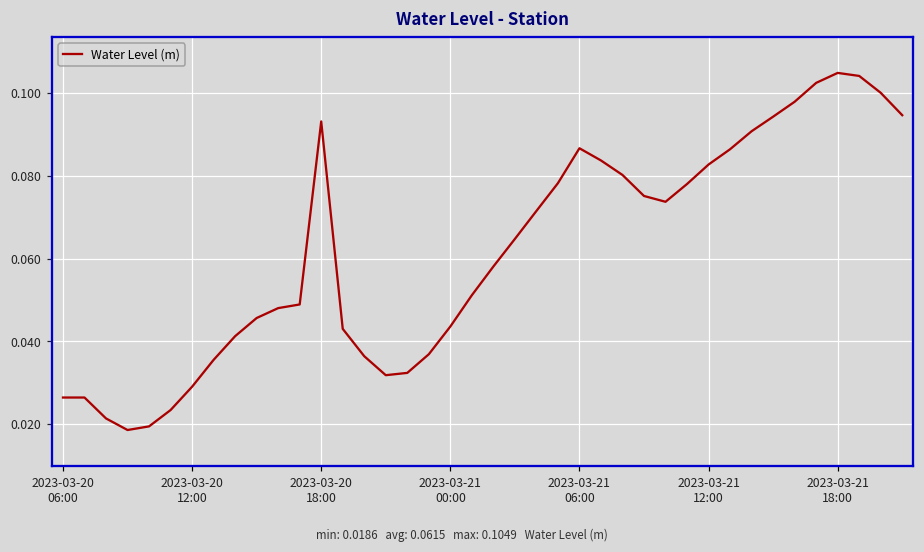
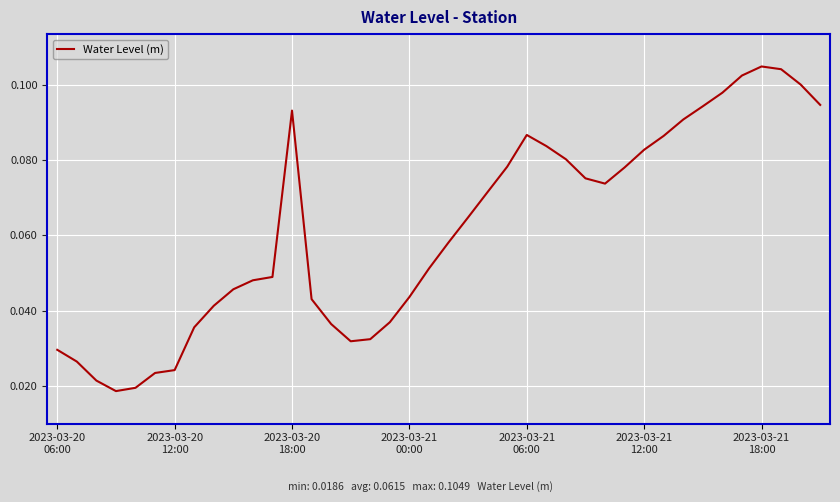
  {
-   "2023-03-20 06:00": 0.026,
-   "2023-03-20 12:00": 0.029,
+   "2023-03-20 06:00": 0.030,
+   "2023-03-20 12:00": 0.024,
    "2023-03-20 18:00": 0.093,
    "2023-03-21 00:00": 0.044,
    "2023-03-21 06:00": 0.087,
    "2023-03-21 12:00": 0.083,
    "2023-03-21 18:00": 0.105
  }
